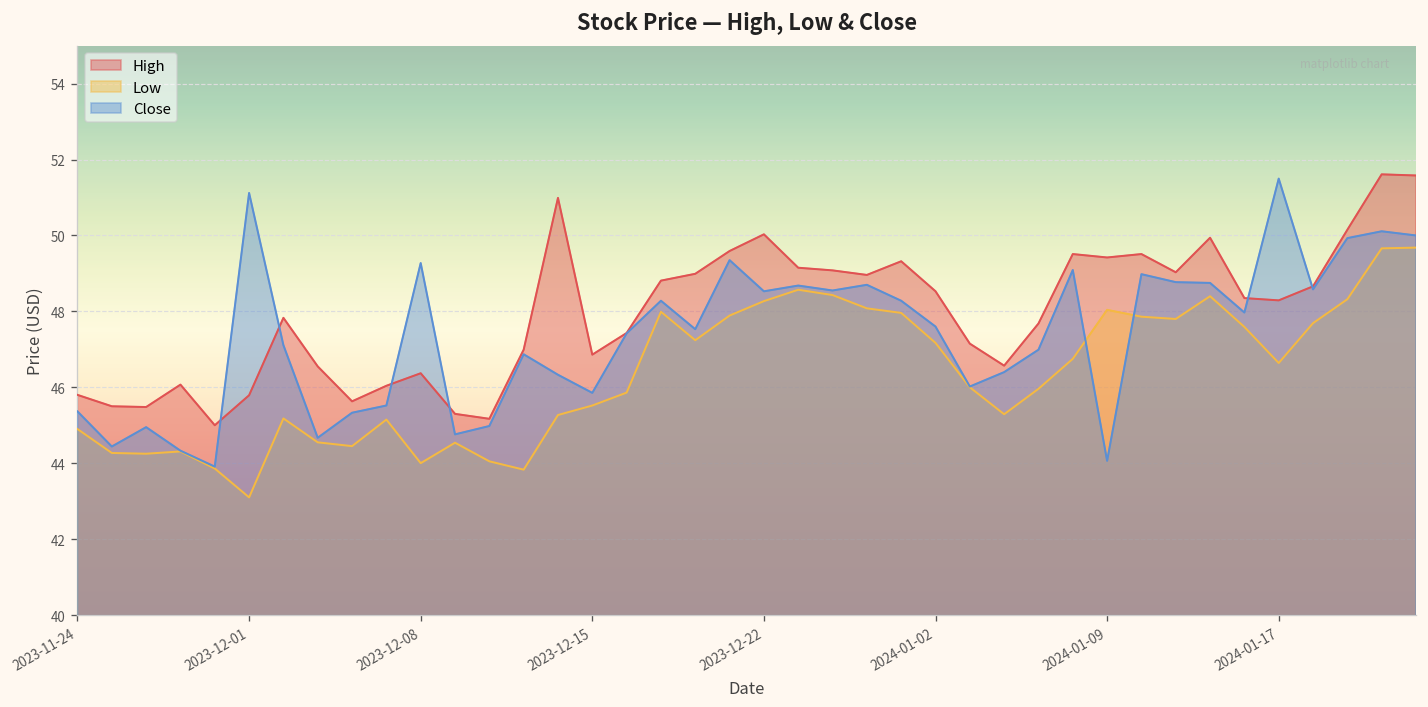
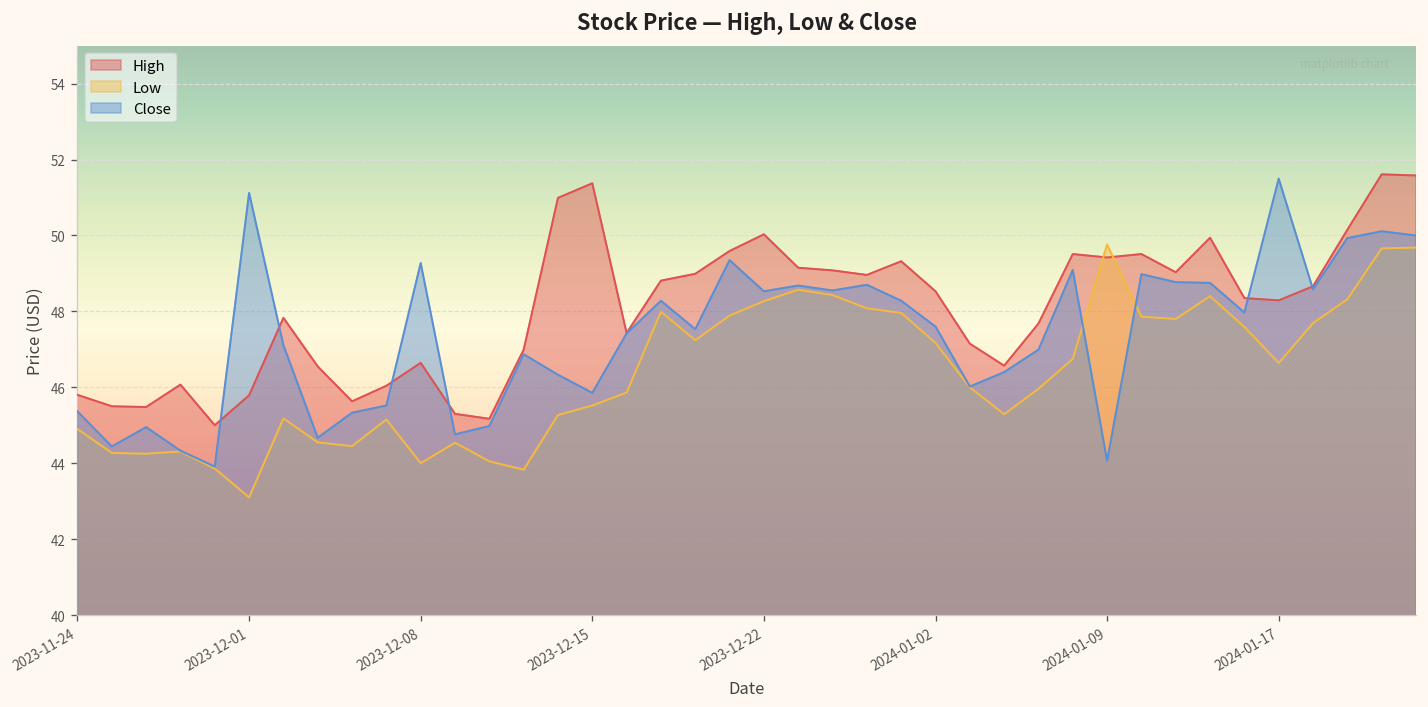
  {
    "High": {
      "2023-11-24": 45.8,
      "2023-12-01": 45.8,
-     "2023-12-08": 46.4,
-     "2023-12-15": 46.9,
+     "2023-12-08": 46.6,
+     "2023-12-15": 51.4,
      "2023-12-22": 50.0,
      "2024-01-02": 48.5,
      "2024-01-09": 49.4,
      "2024-01-17": 48.3
    },
    "Low": {
      "2023-11-24": 44.9,
      "2023-12-01": 43.1,
      "2023-12-08": 44.0,
      "2023-12-15": 45.5,
      "2023-12-22": 48.3,
      "2024-01-02": 47.2,
-     "2024-01-09": 48.0,
+     "2024-01-09": 49.8,
      "2024-01-17": 46.6
    },
    "Close": {
      "2023-11-24": 45.4,
      "2023-12-01": 51.1,
      "2023-12-08": 49.3,
      "2023-12-15": 45.9,
      "2023-12-22": 48.5,
      "2024-01-02": 47.6,
      "2024-01-09": 44.1,
      "2024-01-17": 51.5
    }
  }
